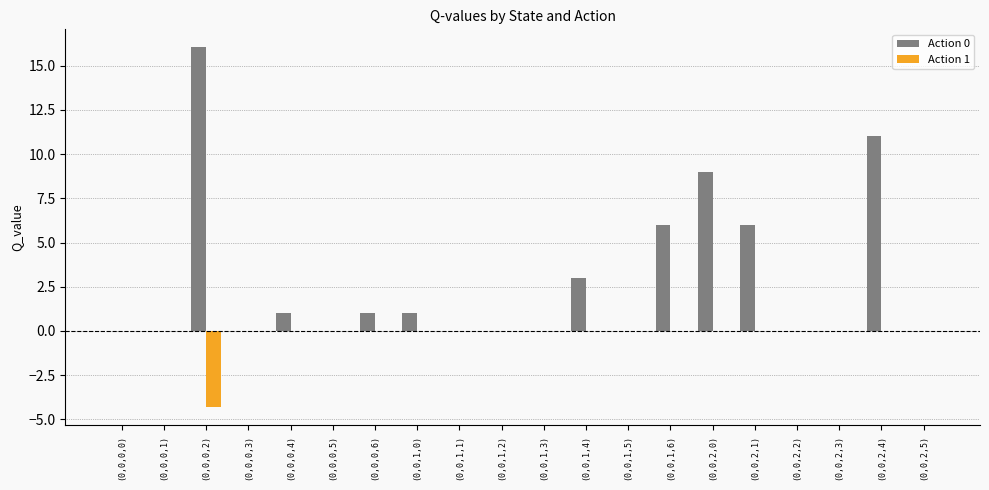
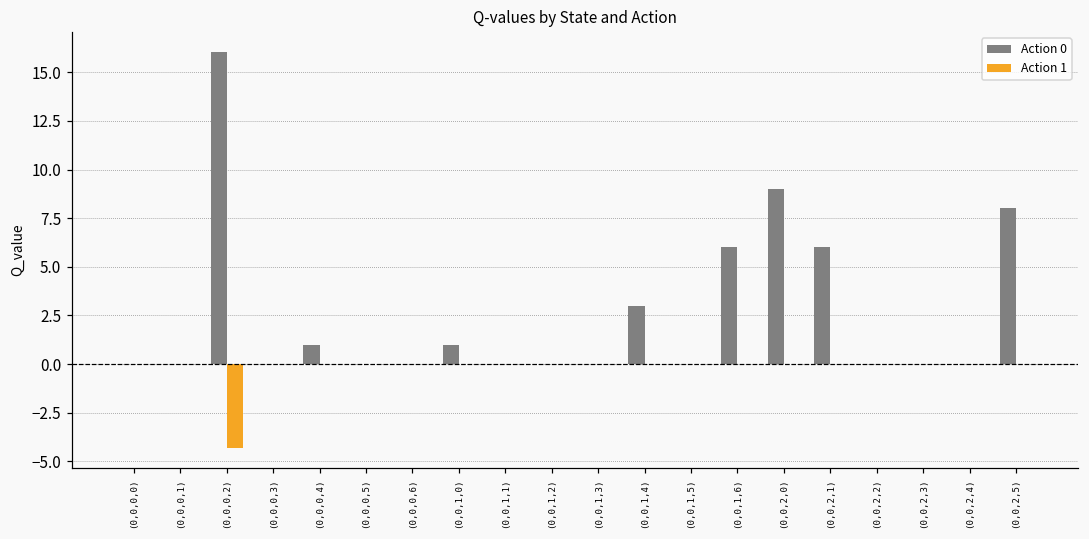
  {
    "Action 0": {
      "(0,0,0,0)": 0,
      "(0,0,0,1)": 0,
      "(0,0,0,2)": 16,
      "(0,0,0,3)": 0,
      "(0,0,0,4)": 1,
      "(0,0,0,5)": 0,
-     "(0,0,0,6)": 1,
+     "(0,0,0,6)": 0,
      "(0,0,1,0)": 1,
      "(0,0,1,1)": 0,
      "(0,0,1,2)": 0,
      "(0,0,1,3)": 0,
      "(0,0,1,4)": 3,
      "(0,0,1,5)": 0,
      "(0,0,1,6)": 6,
      "(0,0,2,0)": 9,
      "(0,0,2,1)": 6,
      "(0,0,2,2)": 0,
      "(0,0,2,3)": 0,
-     "(0,0,2,4)": 11,
-     "(0,0,2,5)": 0
+     "(0,0,2,4)": 0,
+     "(0,0,2,5)": 8
    },
    "Action 1": {
      "(0,0,0,0)": 0,
      "(0,0,0,1)": 0,
      "(0,0,0,2)": -4.3,
      "(0,0,0,3)": 0,
      "(0,0,0,4)": 0,
      "(0,0,0,5)": 0,
      "(0,0,0,6)": 0,
      "(0,0,1,0)": 0,
      "(0,0,1,1)": 0,
      "(0,0,1,2)": 0,
      "(0,0,1,3)": 0,
      "(0,0,1,4)": 0,
      "(0,0,1,5)": 0,
      "(0,0,1,6)": 0,
      "(0,0,2,0)": 0,
      "(0,0,2,1)": 0,
      "(0,0,2,2)": 0,
      "(0,0,2,3)": 0,
      "(0,0,2,4)": 0,
      "(0,0,2,5)": 0
    }
  }
